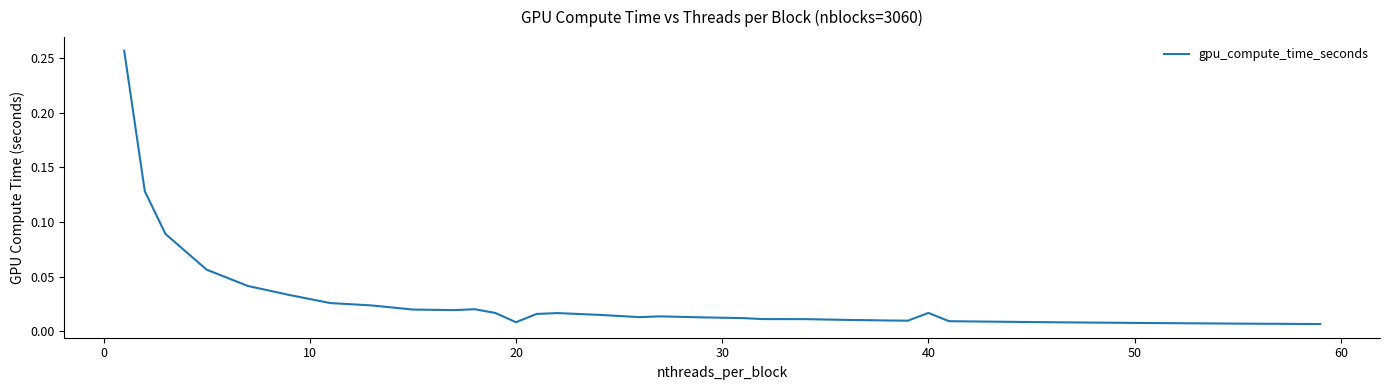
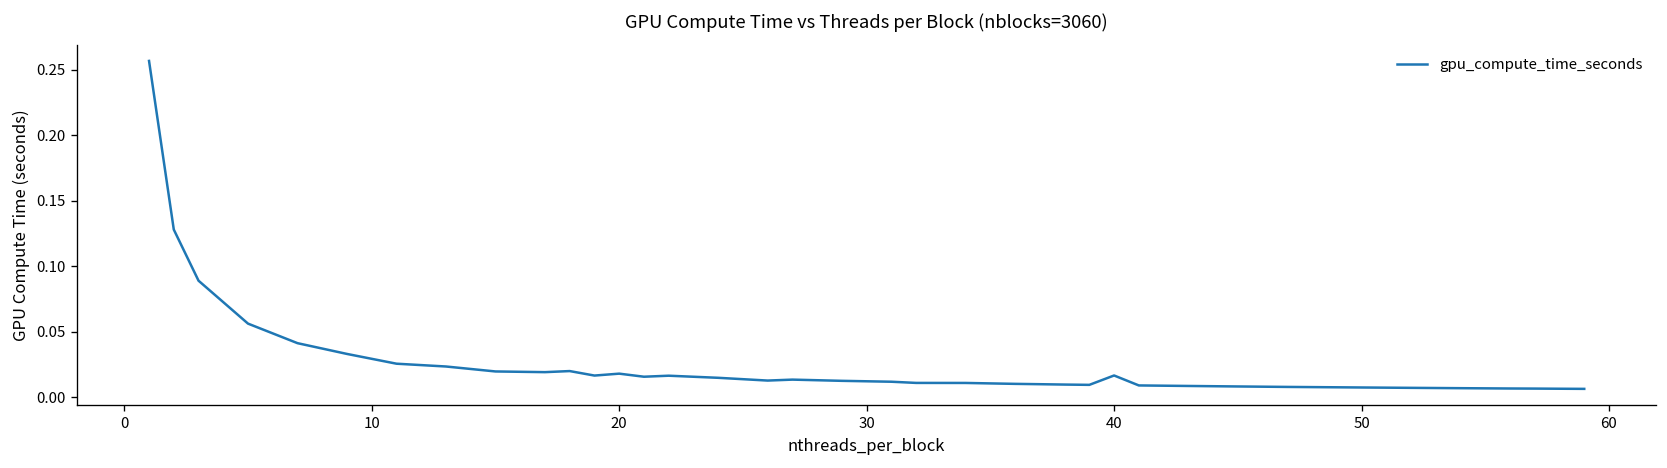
  {
-   "20": 0.008,
+   "20": 0.018,
    "40": 0.017,
    "50": 0.007
  }
